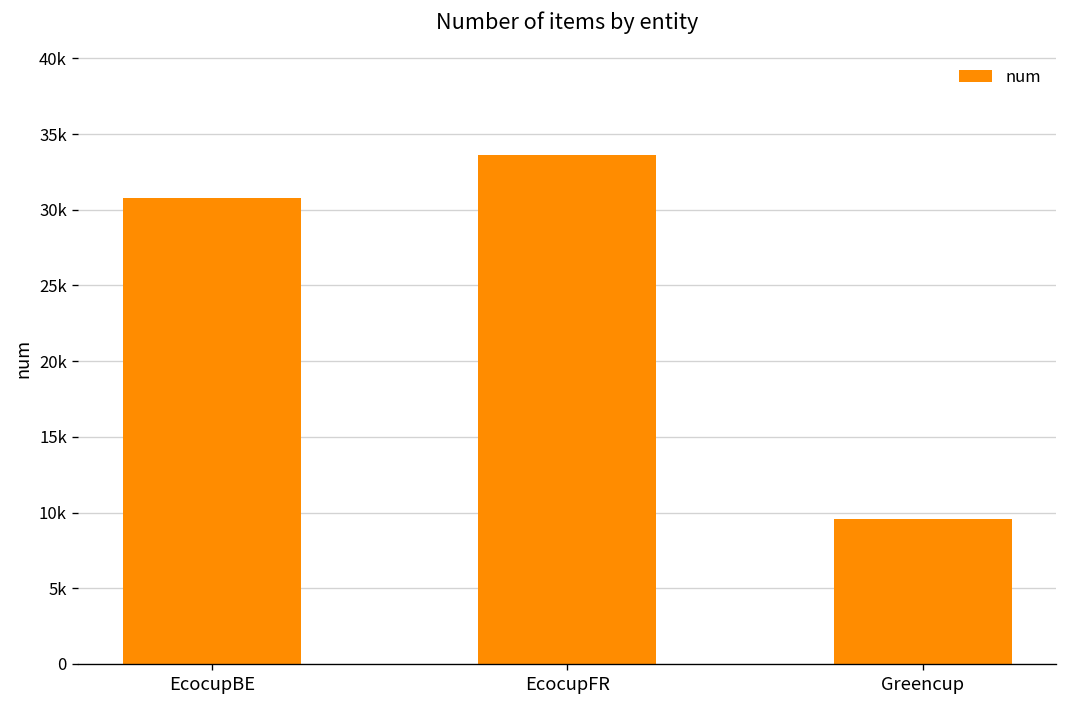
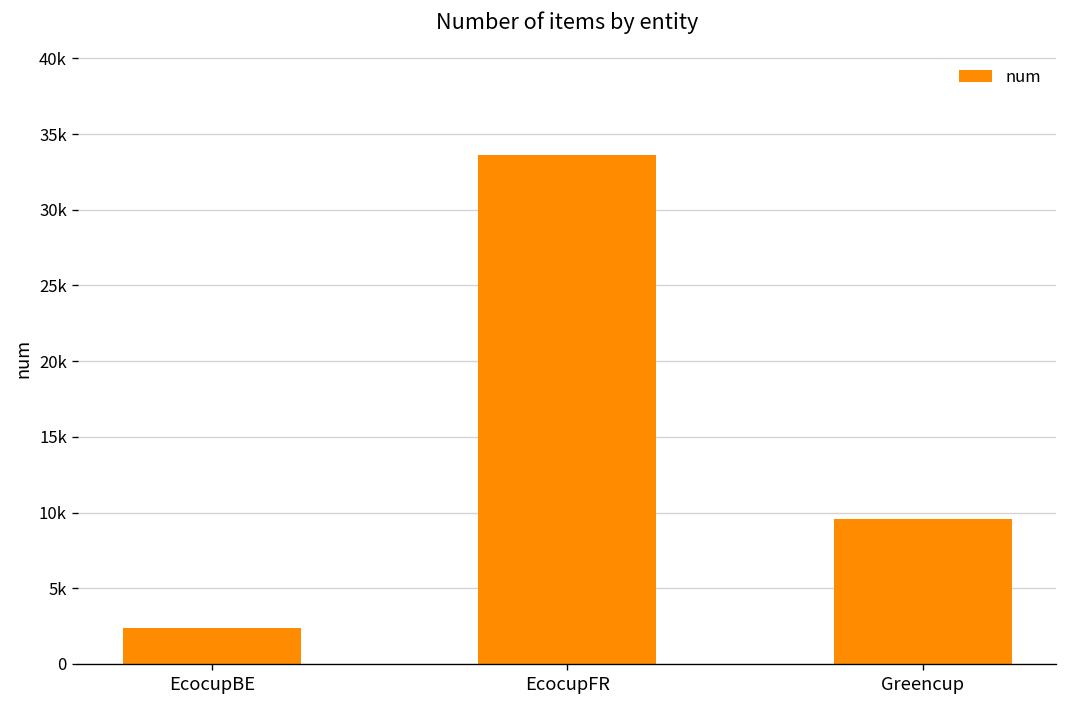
  {
-   "EcocupBE": 30800,
+   "EcocupBE": 2400,
    "EcocupFR": 33600,
    "Greencup": 9600
  }
